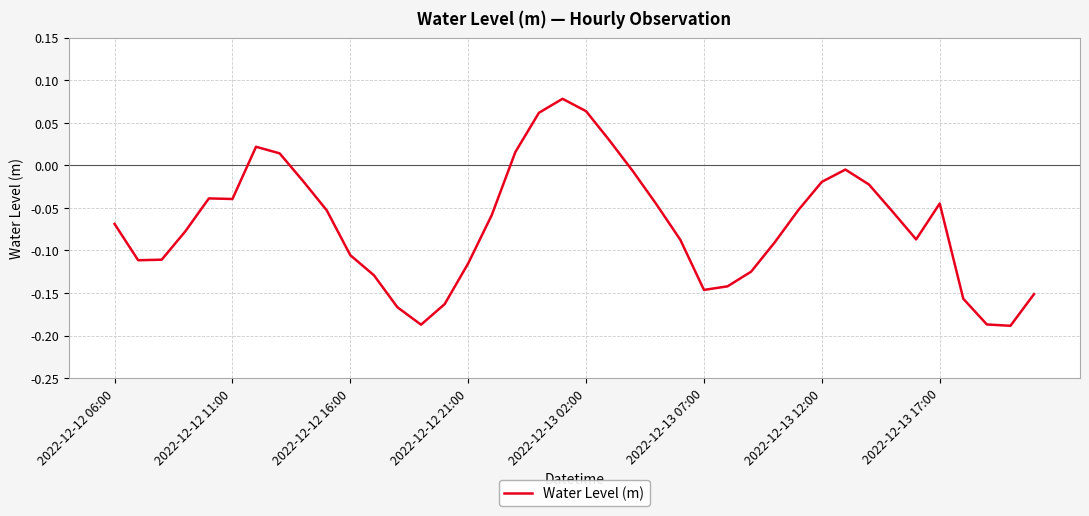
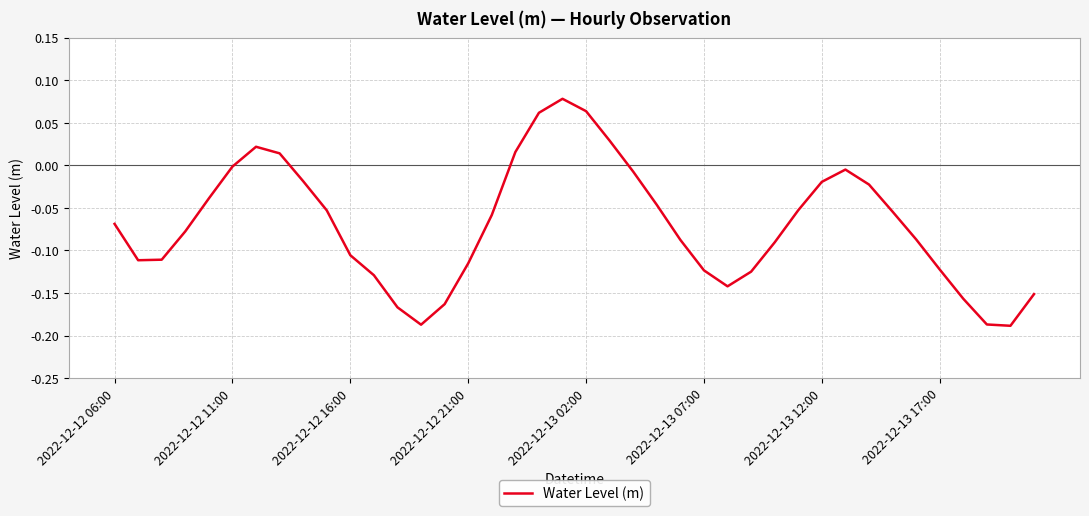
  {
    "2022-12-12 06:00": -0.07,
-   "2022-12-12 11:00": -0.04,
+   "2022-12-12 11:00": 0.00,
    "2022-12-12 16:00": -0.11,
    "2022-12-12 21:00": -0.12,
    "2022-12-13 02:00": 0.06,
-   "2022-12-13 07:00": -0.15,
+   "2022-12-13 07:00": -0.12,
    "2022-12-13 12:00": -0.02,
-   "2022-12-13 17:00": -0.04
+   "2022-12-13 17:00": -0.12
  }
